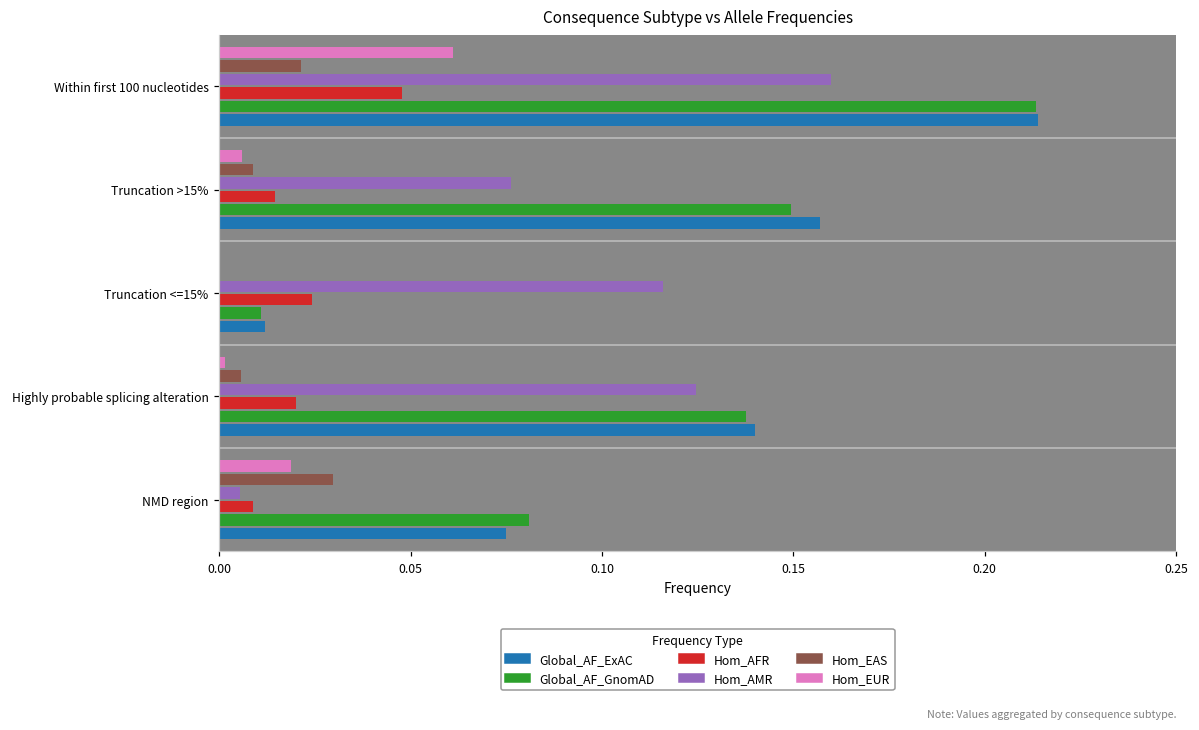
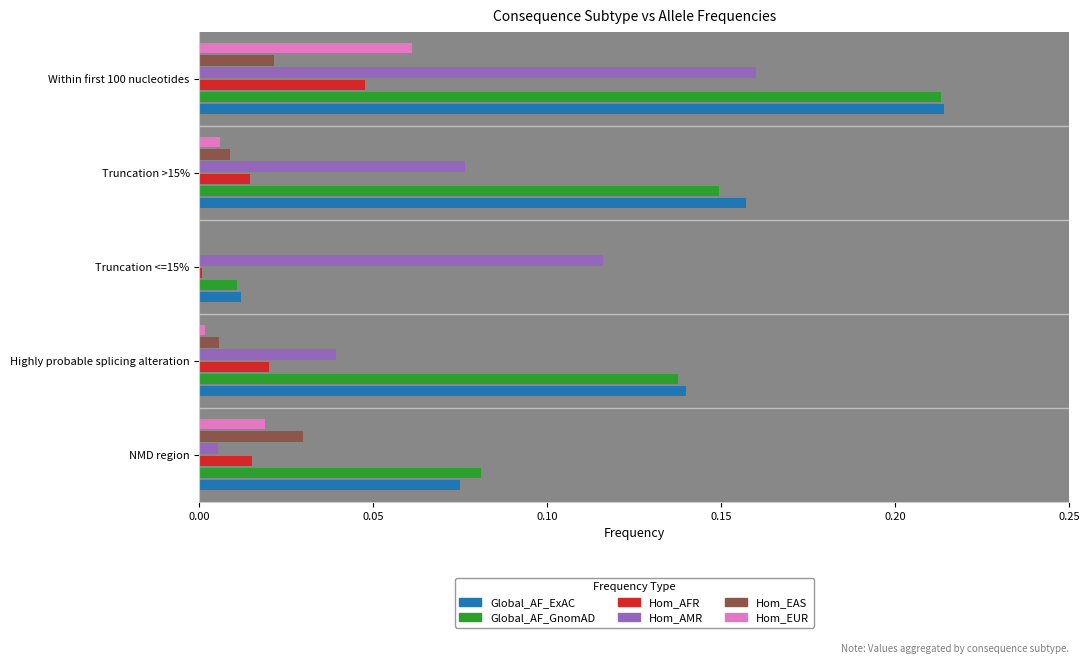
  {
    "Global_AF_ExAC": {
      "Within first 100 nucleotides": 0.214,
      "Truncation >15%": 0.157,
      "Truncation <=15%": 0.012,
      "Highly probable splicing alteration": 0.140,
      "NMD region": 0.075
    },
    "Global_AF_GnomAD": {
      "Within first 100 nucleotides": 0.213,
      "Truncation >15%": 0.149,
      "Truncation <=15%": 0.011,
      "Highly probable splicing alteration": 0.138,
      "NMD region": 0.081
    },
    "Hom_AFR": {
      "Within first 100 nucleotides": 0.048,
      "Truncation >15%": 0.015,
-     "Truncation <=15%": 0.024,
+     "Truncation <=15%": 0.001,
      "Highly probable splicing alteration": 0.020,
-     "NMD region": 0.009
+     "NMD region": 0.015
    },
    "Hom_AMR": {
      "Within first 100 nucleotides": 0.160,
      "Truncation >15%": 0.076,
      "Truncation <=15%": 0.116,
-     "Highly probable splicing alteration": 0.125,
+     "Highly probable splicing alteration": 0.039,
      "NMD region": 0.005
    },
    "Hom_EAS": {
      "Within first 100 nucleotides": 0.021,
      "Truncation >15%": 0.009,
      "Highly probable splicing alteration": 0.006,
      "NMD region": 0.030
    },
    "Hom_EUR": {
      "Within first 100 nucleotides": 0.061,
      "Truncation >15%": 0.006,
      "Truncation <=15%": 0.000,
      "Highly probable splicing alteration": 0.002,
      "NMD region": 0.019
    }
  }
